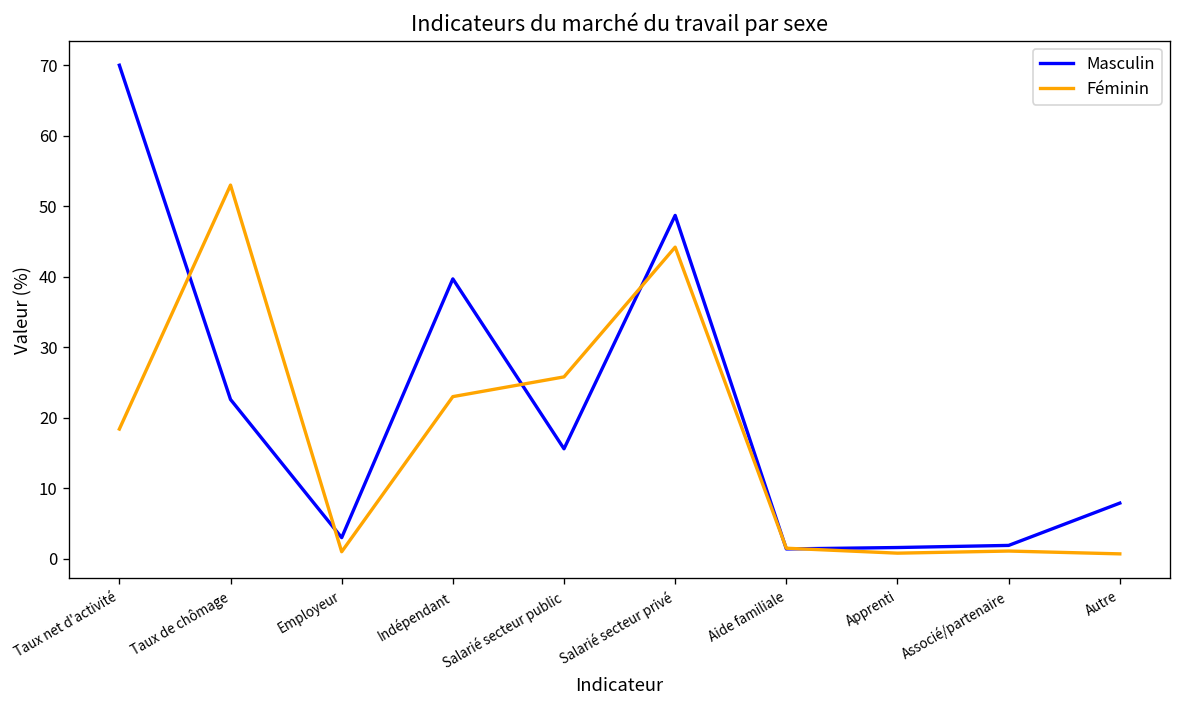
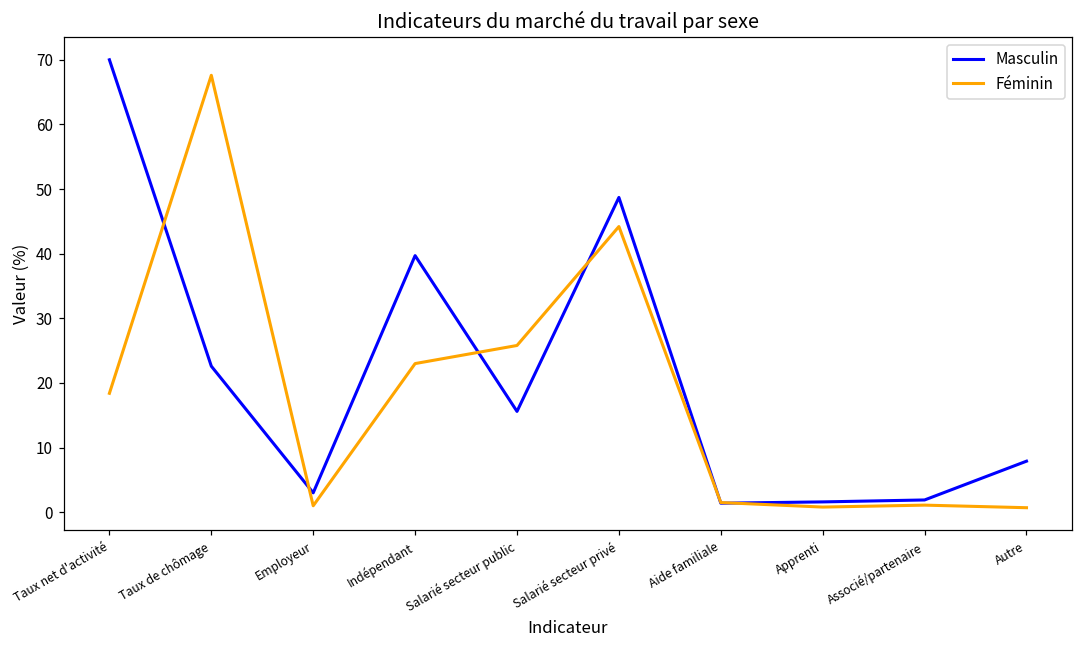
  {
    "Masculin": {
      "Taux net d'activité": 70,
      "Taux de chômage": 23,
      "Employeur": 3,
      "Indépendant": 40,
      "Salarié secteur public": 16,
      "Salarié secteur privé": 49,
      "Apprenti": 2,
      "Associé/partenaire": 2,
      "Autre": 8
    },
    "Féminin": {
      "Taux net d'activité": 18,
-     "Taux de chômage": 53,
+     "Taux de chômage": 68,
      "Employeur": 1,
      "Indépendant": 23,
      "Salarié secteur public": 26,
      "Salarié secteur privé": 44,
      "Apprenti": 1,
      "Associé/partenaire": 1,
      "Autre": 1
    }
  }
